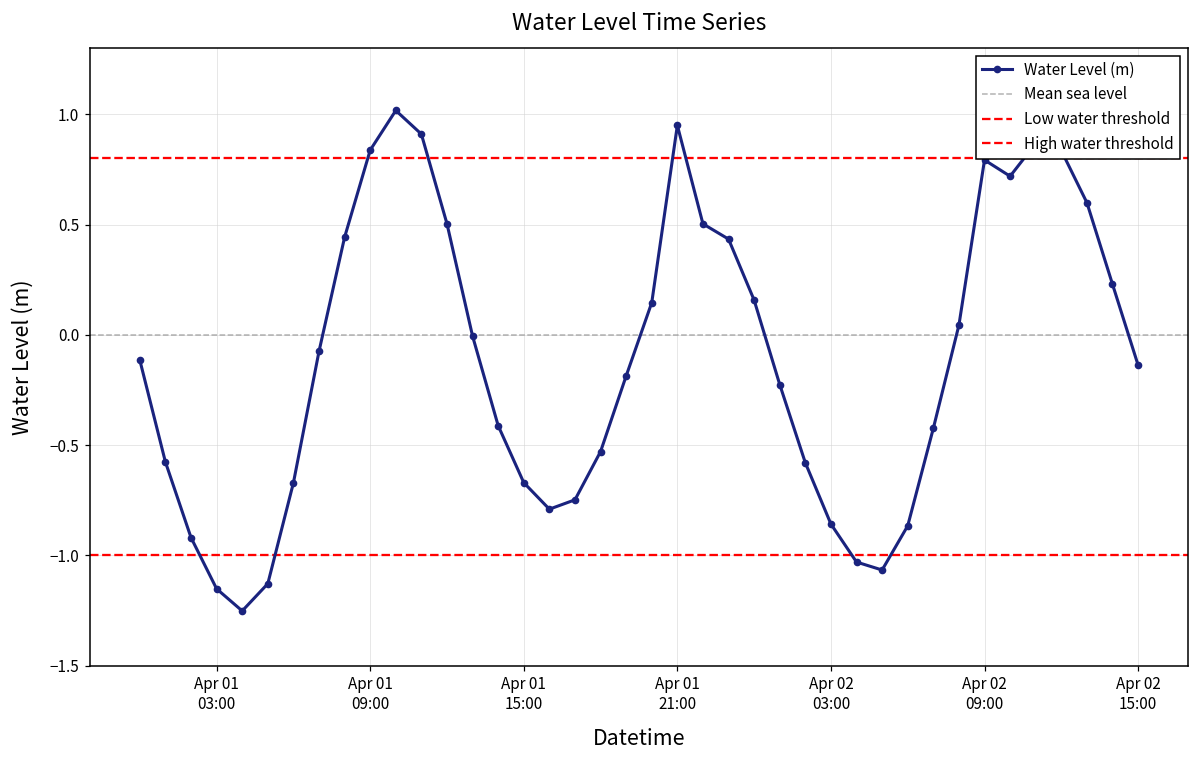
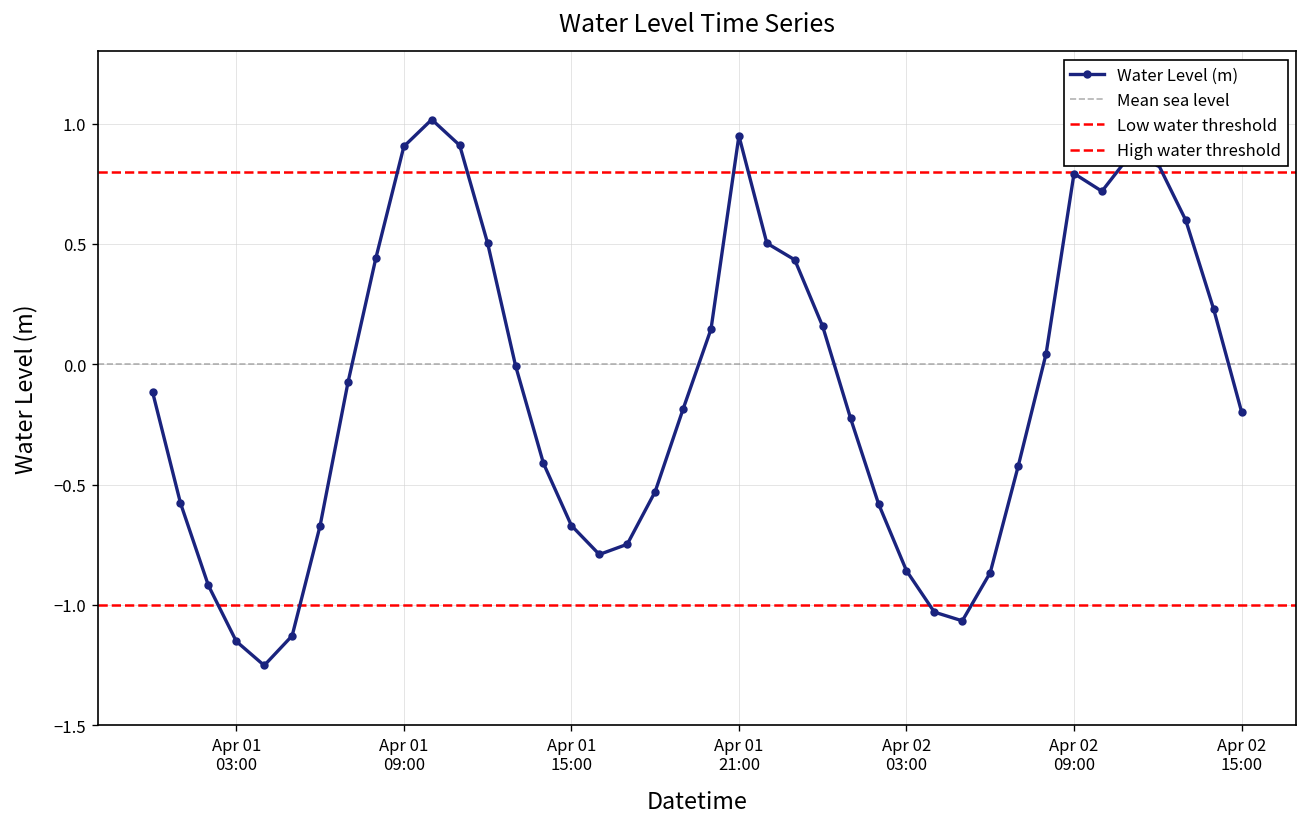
  {
    "Apr 01 03:00": -1.15,
-   "Apr 01 09:00": 0.84,
+   "Apr 01 09:00": 0.90,
    "Apr 01 15:00": -0.67,
    "Apr 01 21:00": 0.95,
    "Apr 02 03:00": -0.86,
    "Apr 02 09:00": 0.79,
-   "Apr 02 15:00": -0.14
+   "Apr 02 15:00": -0.20
  }
